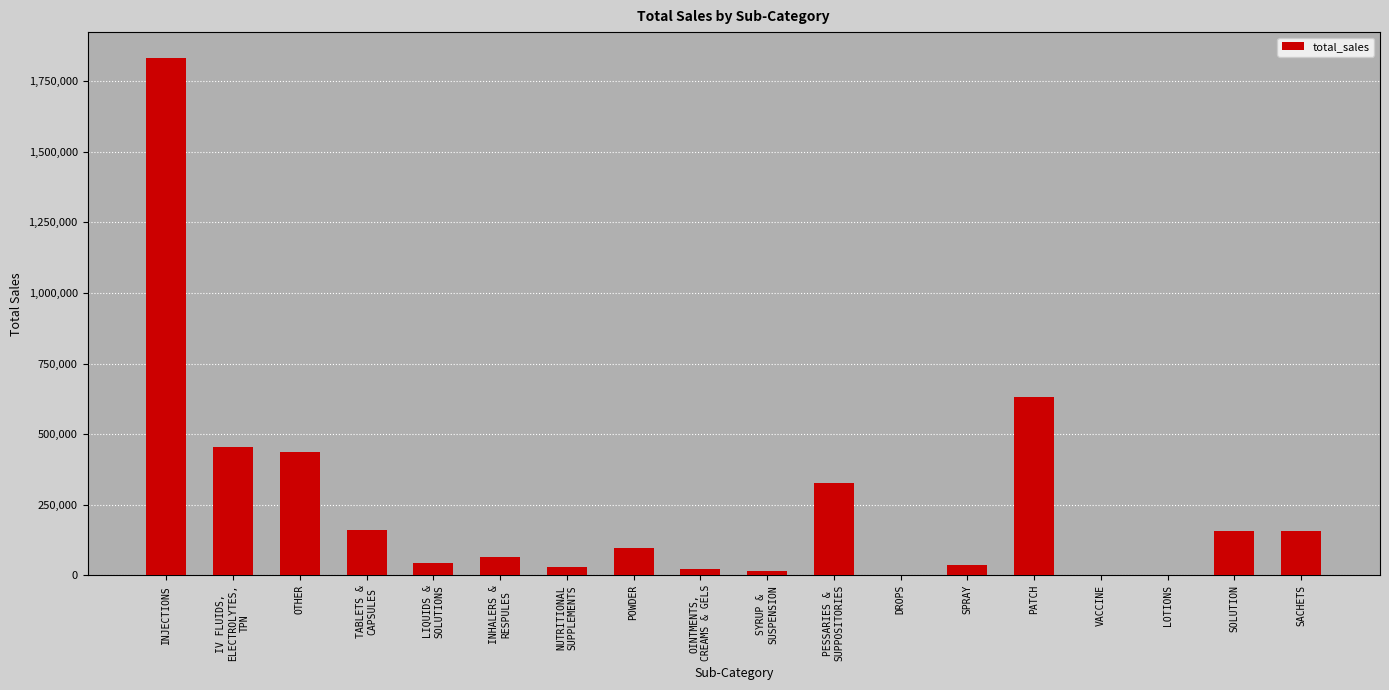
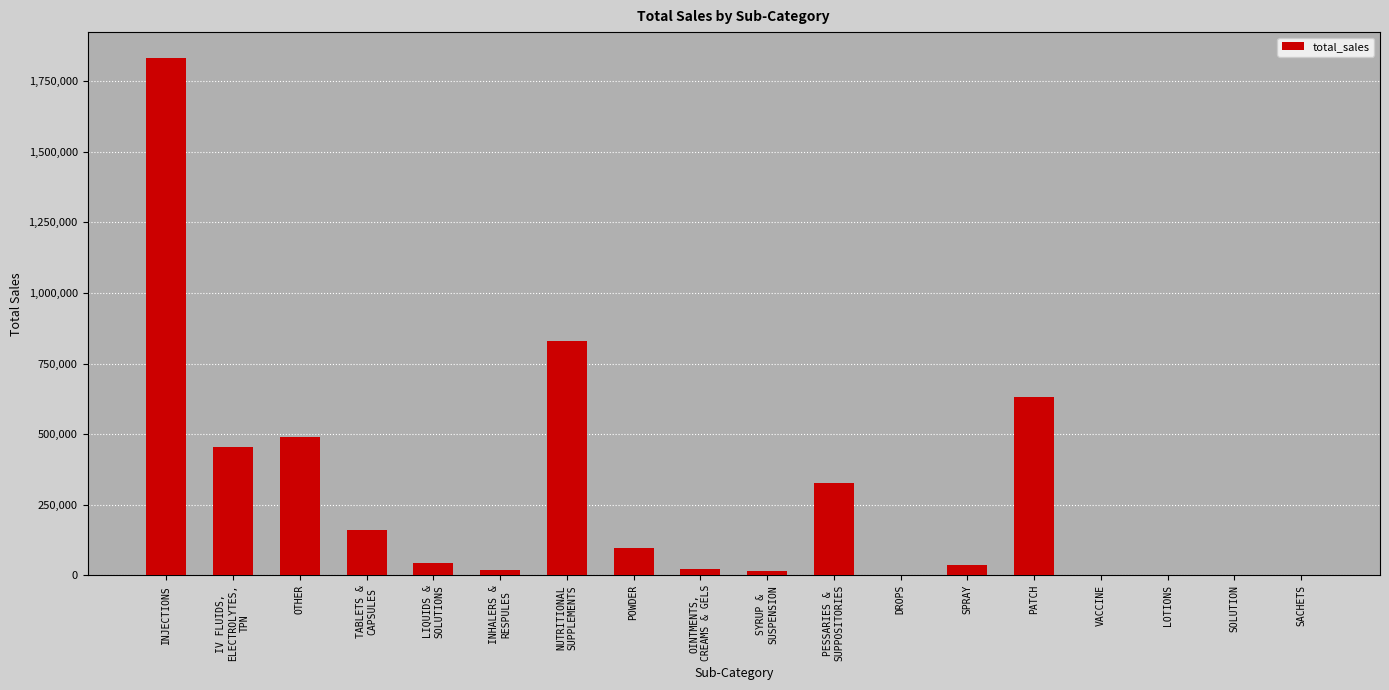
  {
    "INJECTIONS": "1,830,000",
    "IV FLUIDS, ELECTROLYTES, TPN": "460,000",
-   "OTHER": "440,000",
+   "OTHER": "490,000",
    "TABLETS & CAPSULES": "160,000",
    "LIQUIDS & SOLUTIONS": "40,000",
-   "INHALERS & RESPULES": "60,000",
-   "NUTRITIONAL SUPPLEMENTS": "30,000",
+   "INHALERS & RESPULES": "20,000",
+   "NUTRITIONAL SUPPLEMENTS": "830,000",
    "POWDER": "100,000",
    "OINTMENTS, CREAMS & GELS": "20,000",
    "SYRUP & SUSPENSION": "20,000",
    "PESSARIES & SUPPOSITORIES": "330,000",
    "SPRAY": "40,000",
    "PATCH": "630,000",
-   "SOLUTION": "160,000",
-   "SACHETS": "160,000"
+   "SOLUTION": "0",
+   "SACHETS": "0"
  }
